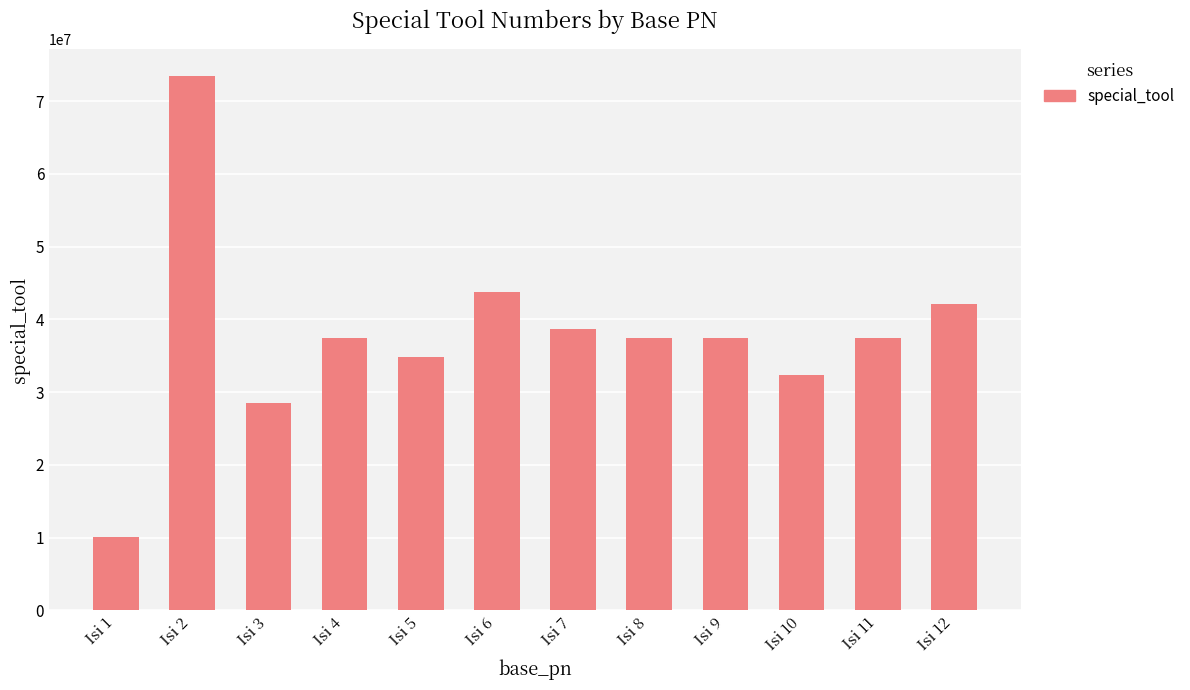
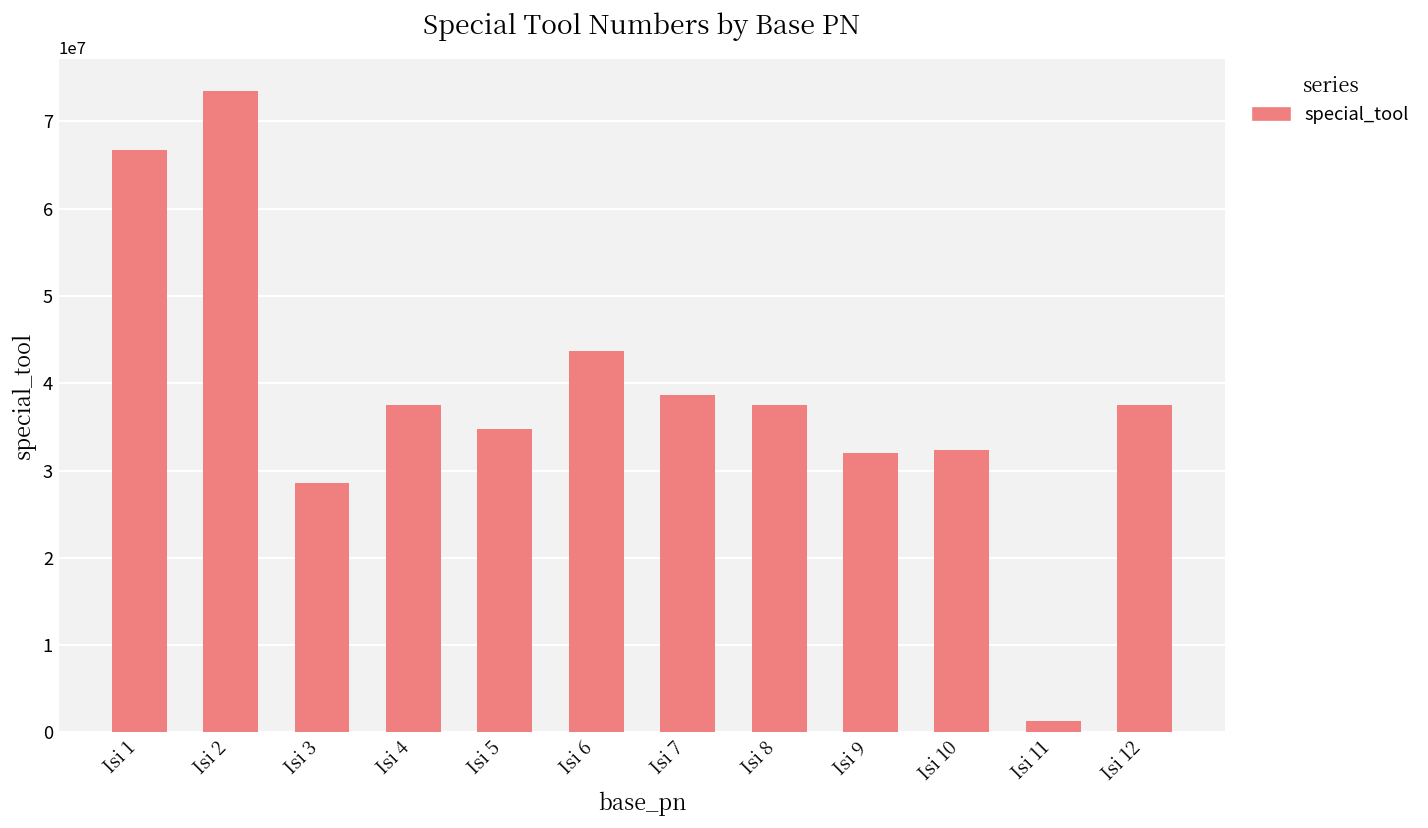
  {
-   "Isi 1": 10000000,
+   "Isi 1": 67000000,
    "Isi 2": 73000000,
    "Isi 3": 29000000,
    "Isi 4": 37000000,
    "Isi 5": 35000000,
    "Isi 6": 44000000,
    "Isi 7": 39000000,
    "Isi 8": 37000000,
-   "Isi 9": 37000000,
+   "Isi 9": 32000000,
    "Isi 10": 32000000,
-   "Isi 11": 37000000,
-   "Isi 12": 42000000
+   "Isi 11": 1000000,
+   "Isi 12": 37000000
  }
